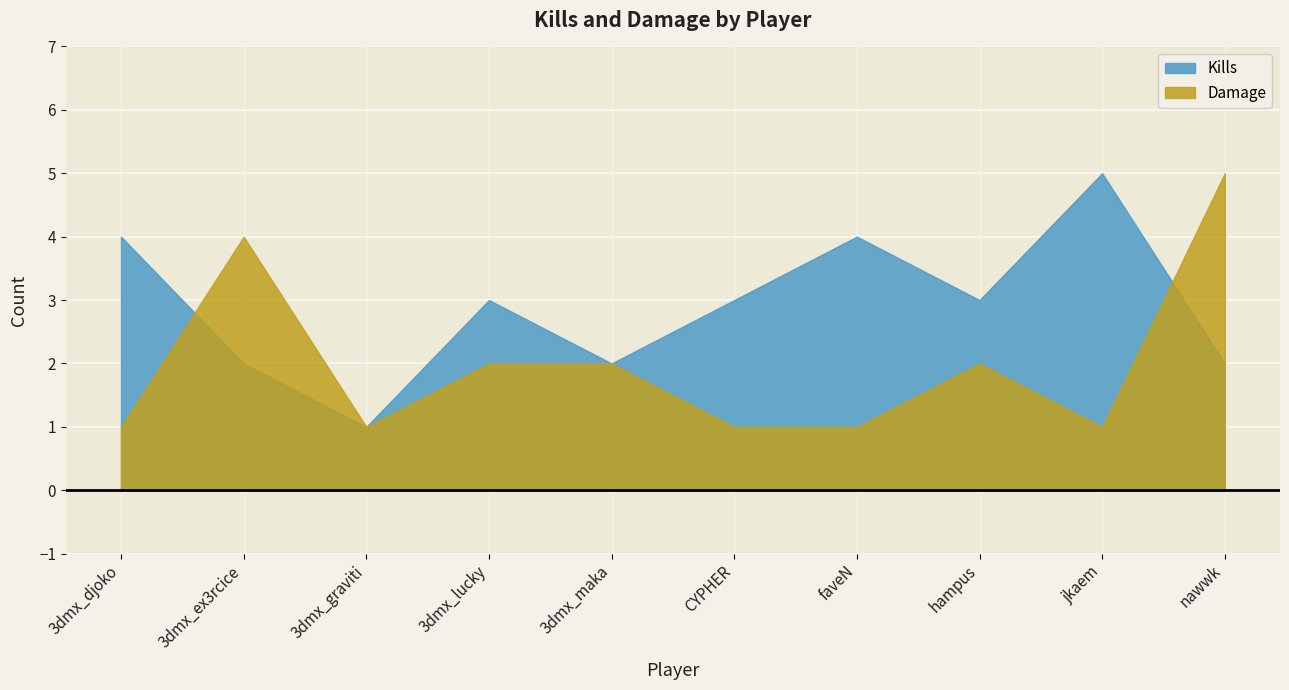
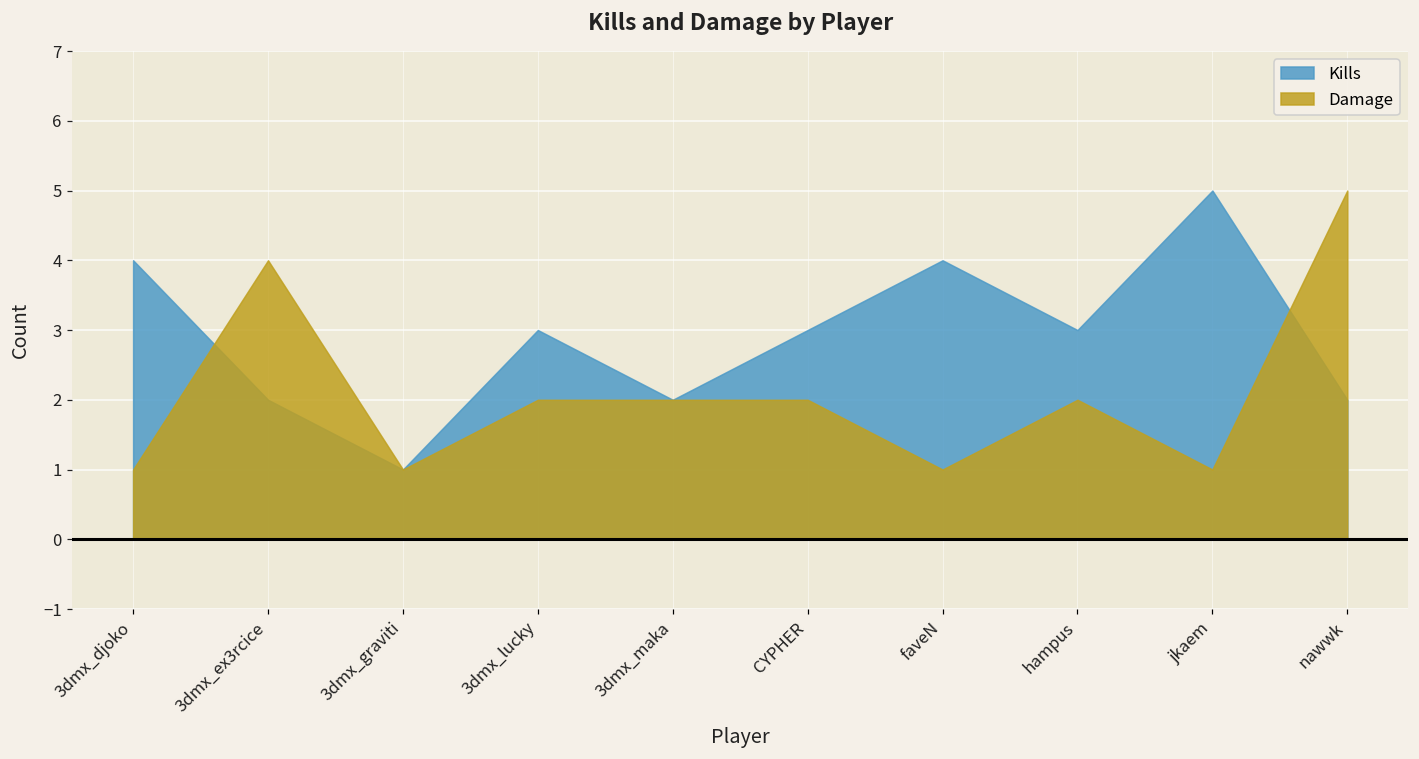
  {
    "Kills": {
      "3dmx_djoko": 4,
      "3dmx_ex3rcice": 2,
      "3dmx_lucky": 3,
      "CYPHER": 3,
      "faveN": 4,
      "hampus": 3,
      "jkaem": 5,
      "nawwk": 2
    },
    "Damage": {
      "3dmx_djoko": 1,
      "3dmx_ex3rcice": 4,
      "3dmx_lucky": 2,
-     "CYPHER": 1,
+     "CYPHER": 2,
      "faveN": 1,
      "hampus": 2,
      "jkaem": 1,
      "nawwk": 5
    }
  }
